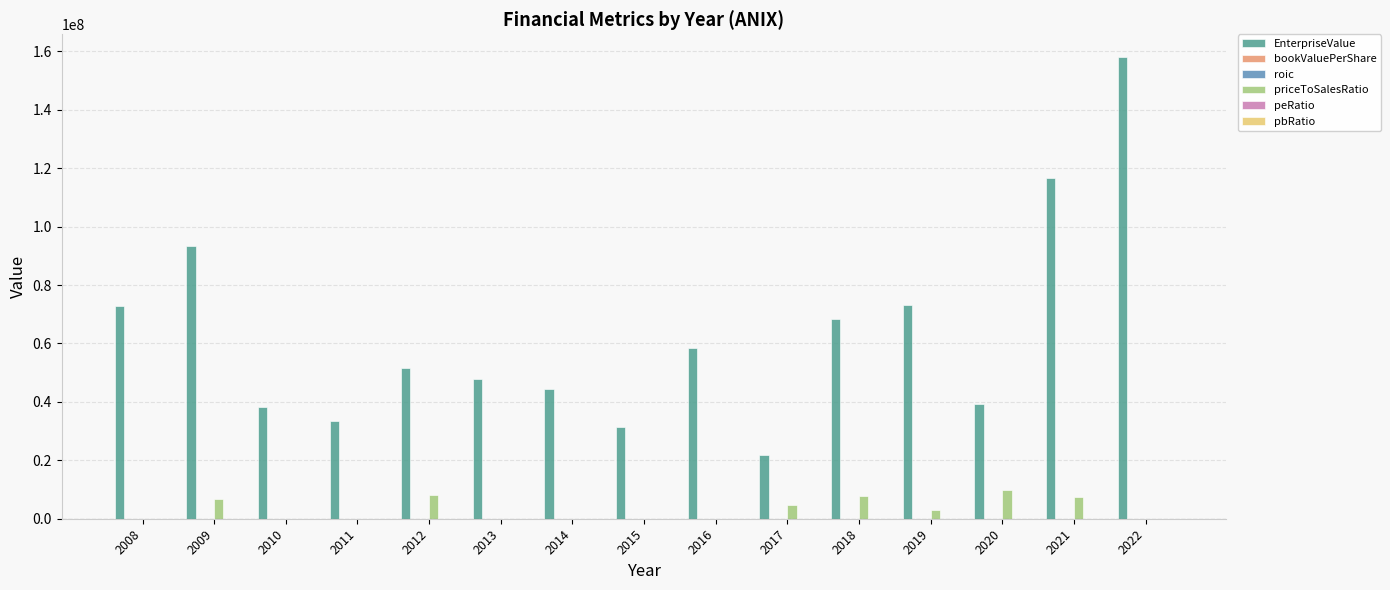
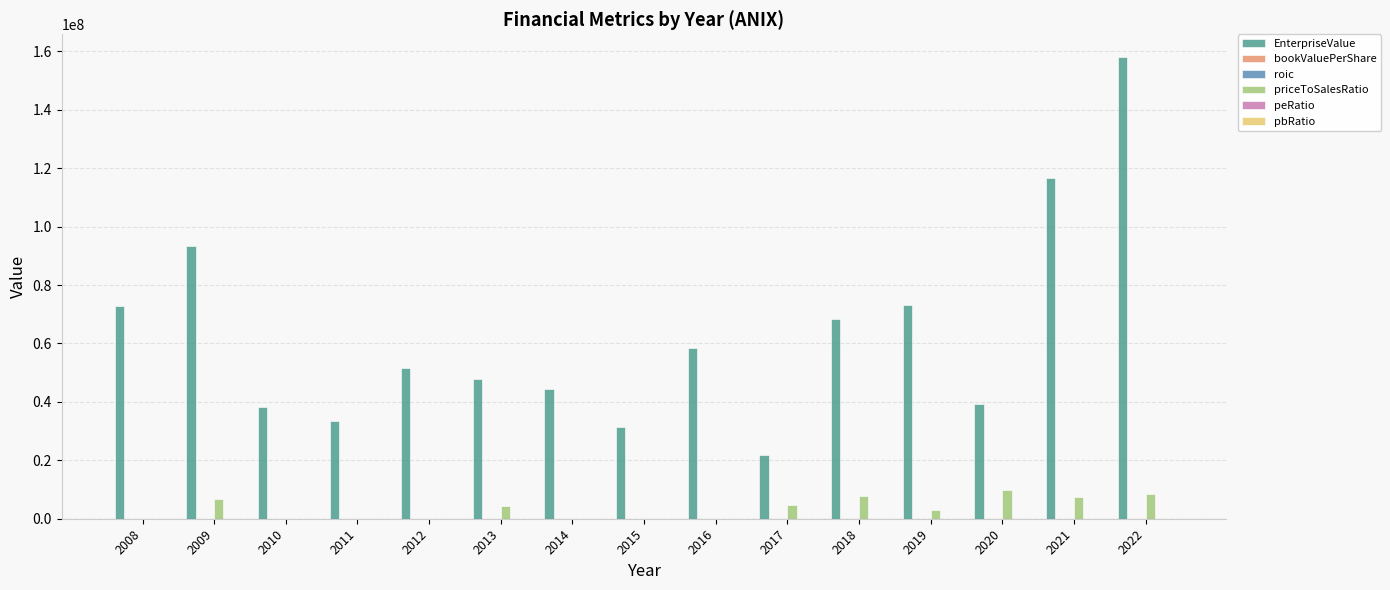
  {
    "priceToSalesRatio": {
      "2009": 7000000,
-     "2012": 8000000,
-     "2013": 0,
+     "2012": 0,
+     "2013": 4000000,
      "2017": 5000000,
      "2018": 8000000,
      "2019": 3000000,
      "2020": 10000000,
      "2021": 8000000,
-     "2022": 0
+     "2022": 8000000
    }
  }
